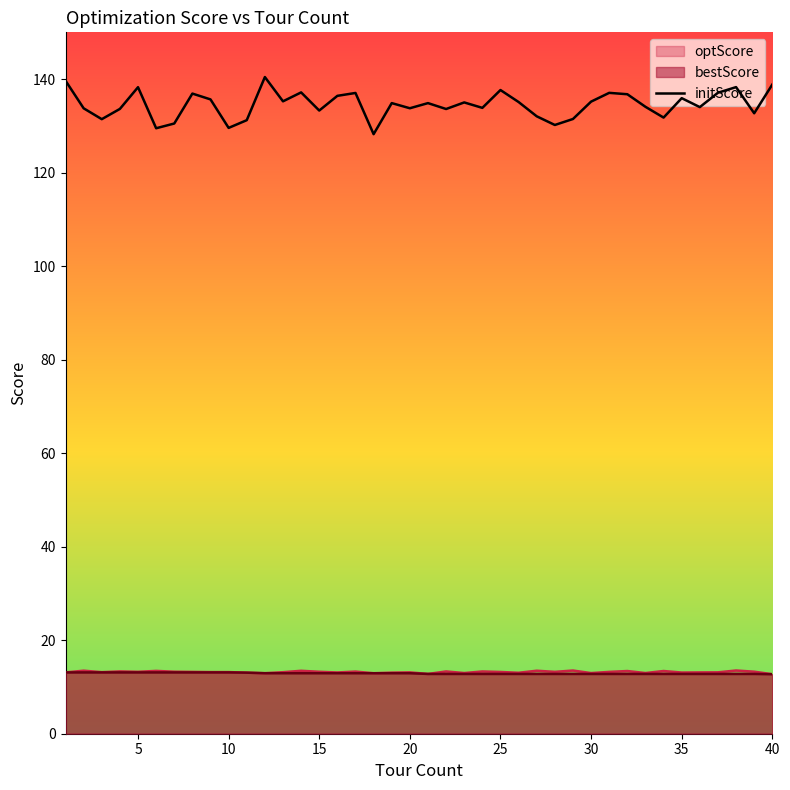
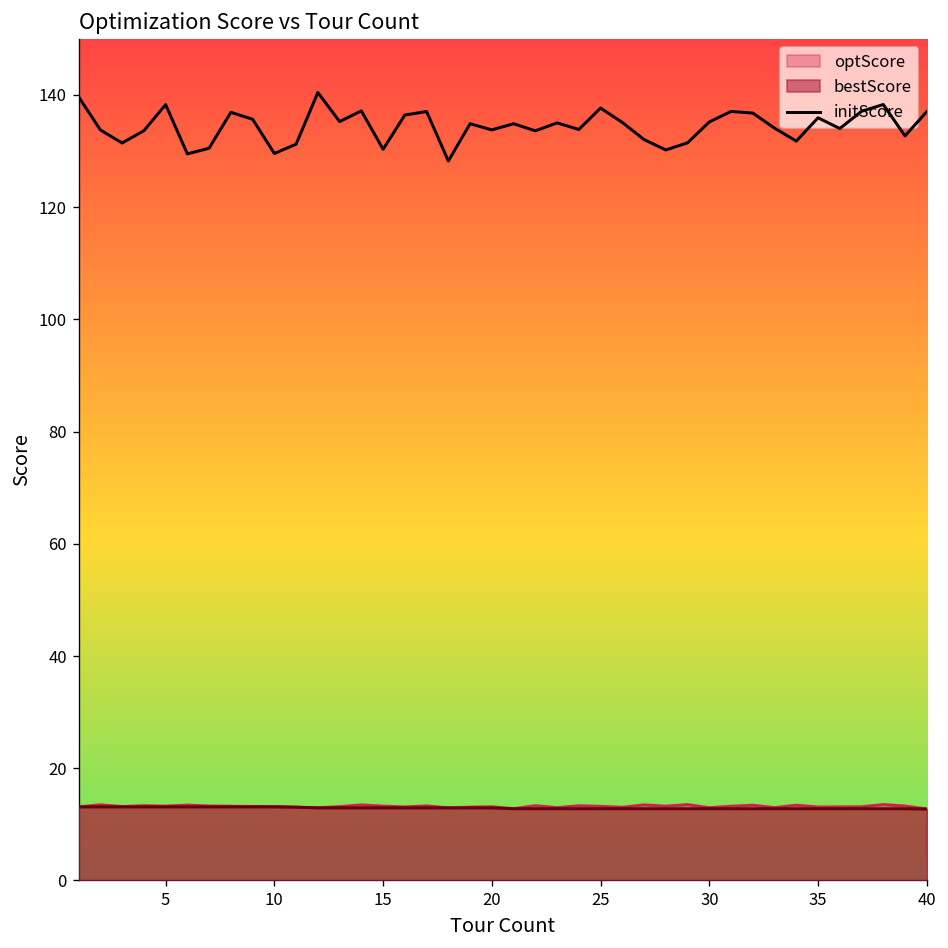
  {
    "initScore": {
      "5": 138,
      "10": 130,
-     "15": 133,
+     "15": 130,
      "20": 134,
      "25": 138,
      "30": 135,
-     "40": 139
+     "40": 137
    }
  }
